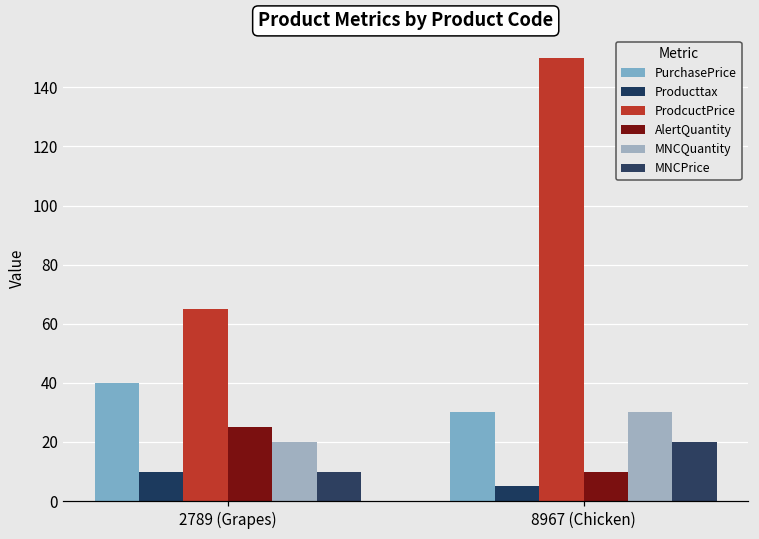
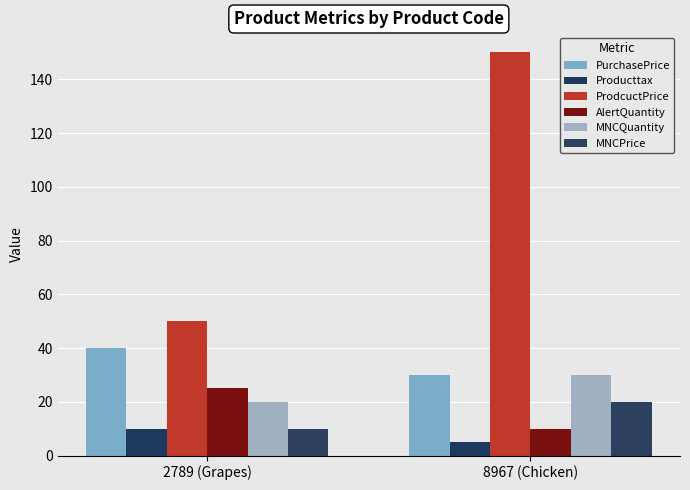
  {
    "ProdcuctPrice": {
-     "2789 (Grapes)": 65,
+     "2789 (Grapes)": 50,
      "8967 (Chicken)": 150
    },
    "AlertQuantity": {
      "2789 (Grapes)": 25,
      "8967 (Chicken)": 10
    }
  }
